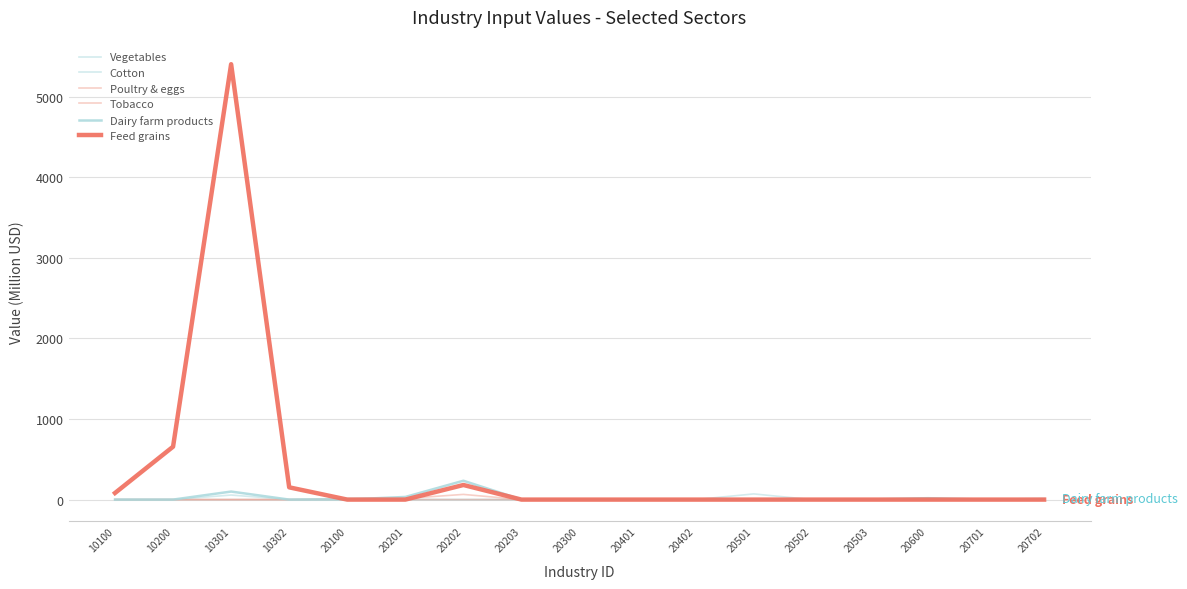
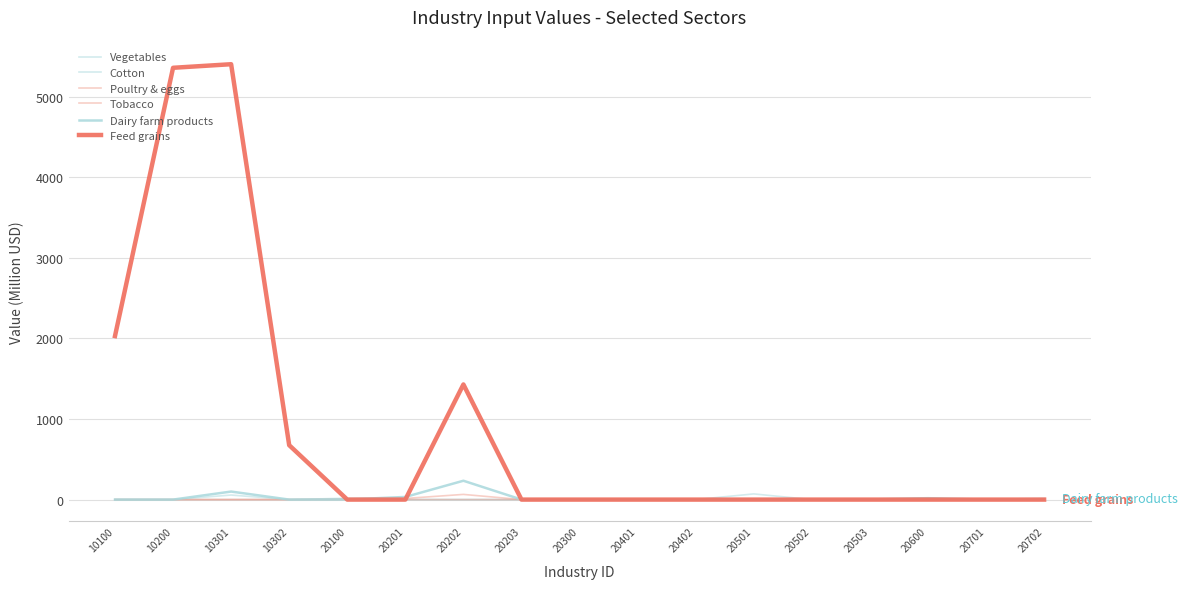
  {
    "Feed grains": {
-     "10100": 100,
-     "10200": 700,
+     "10100": 2000,
+     "10200": 5400,
      "10301": 5400,
-     "10302": 200,
-     "20202": 200
+     "10302": 700,
+     "20202": 1400
    }
  }
